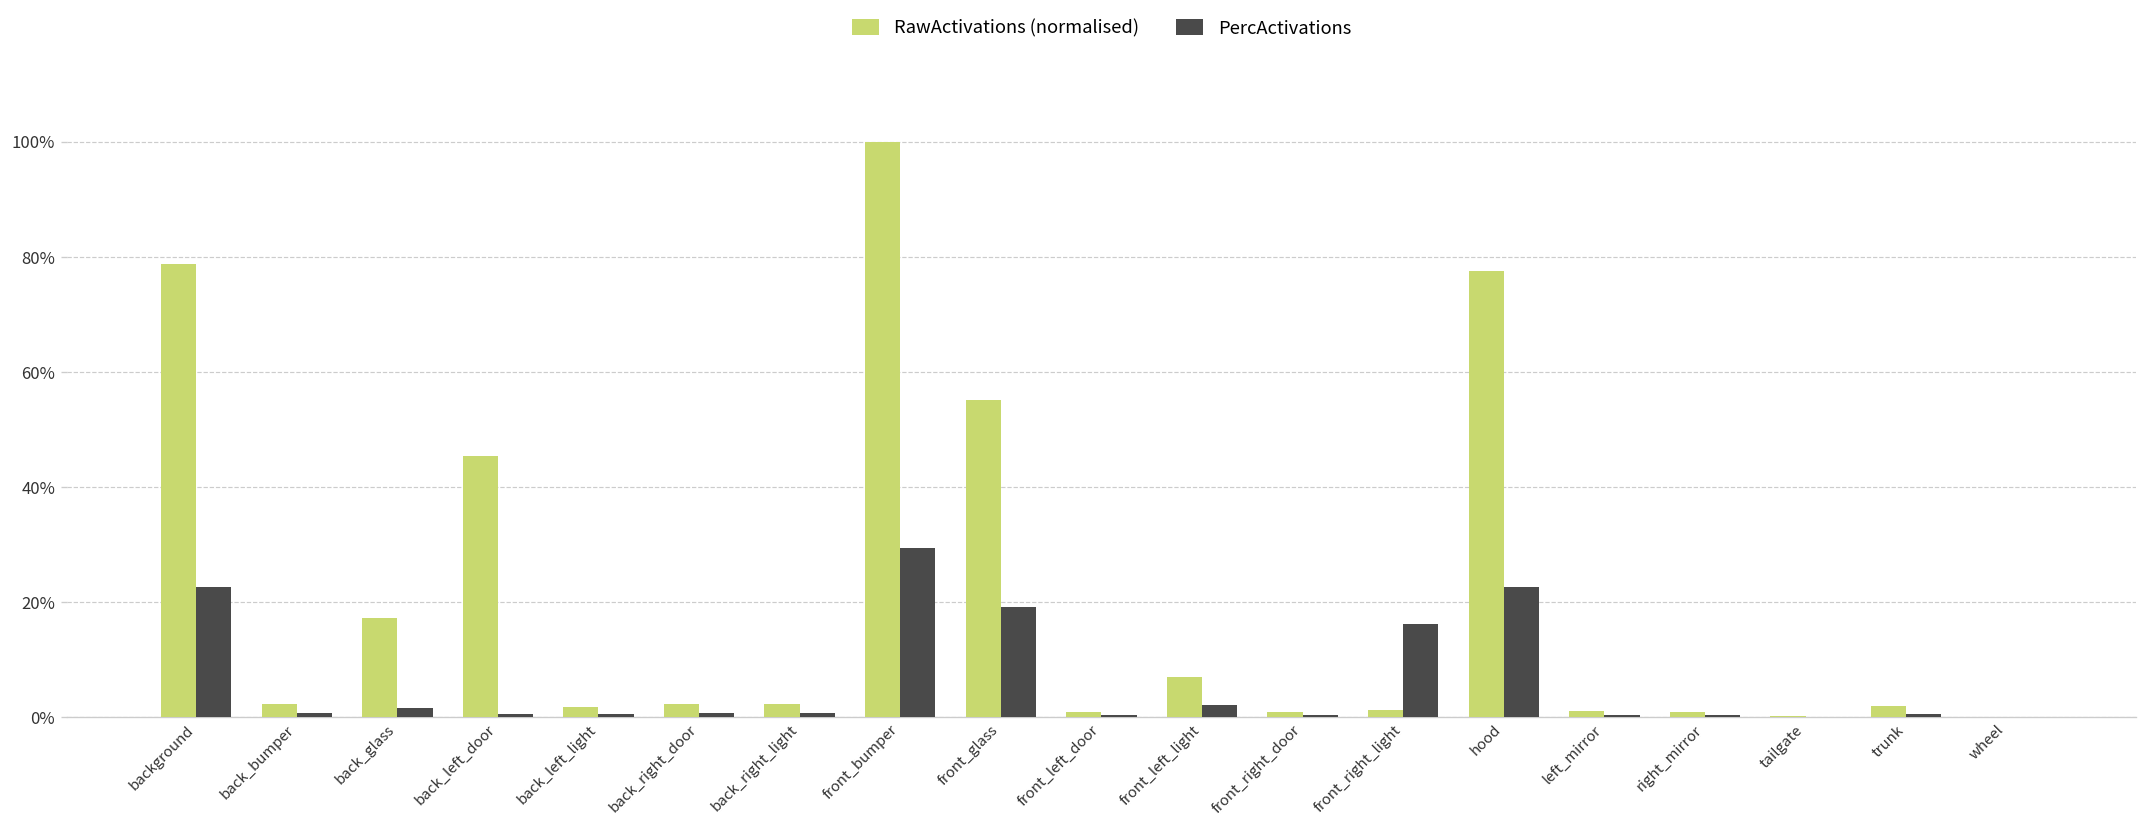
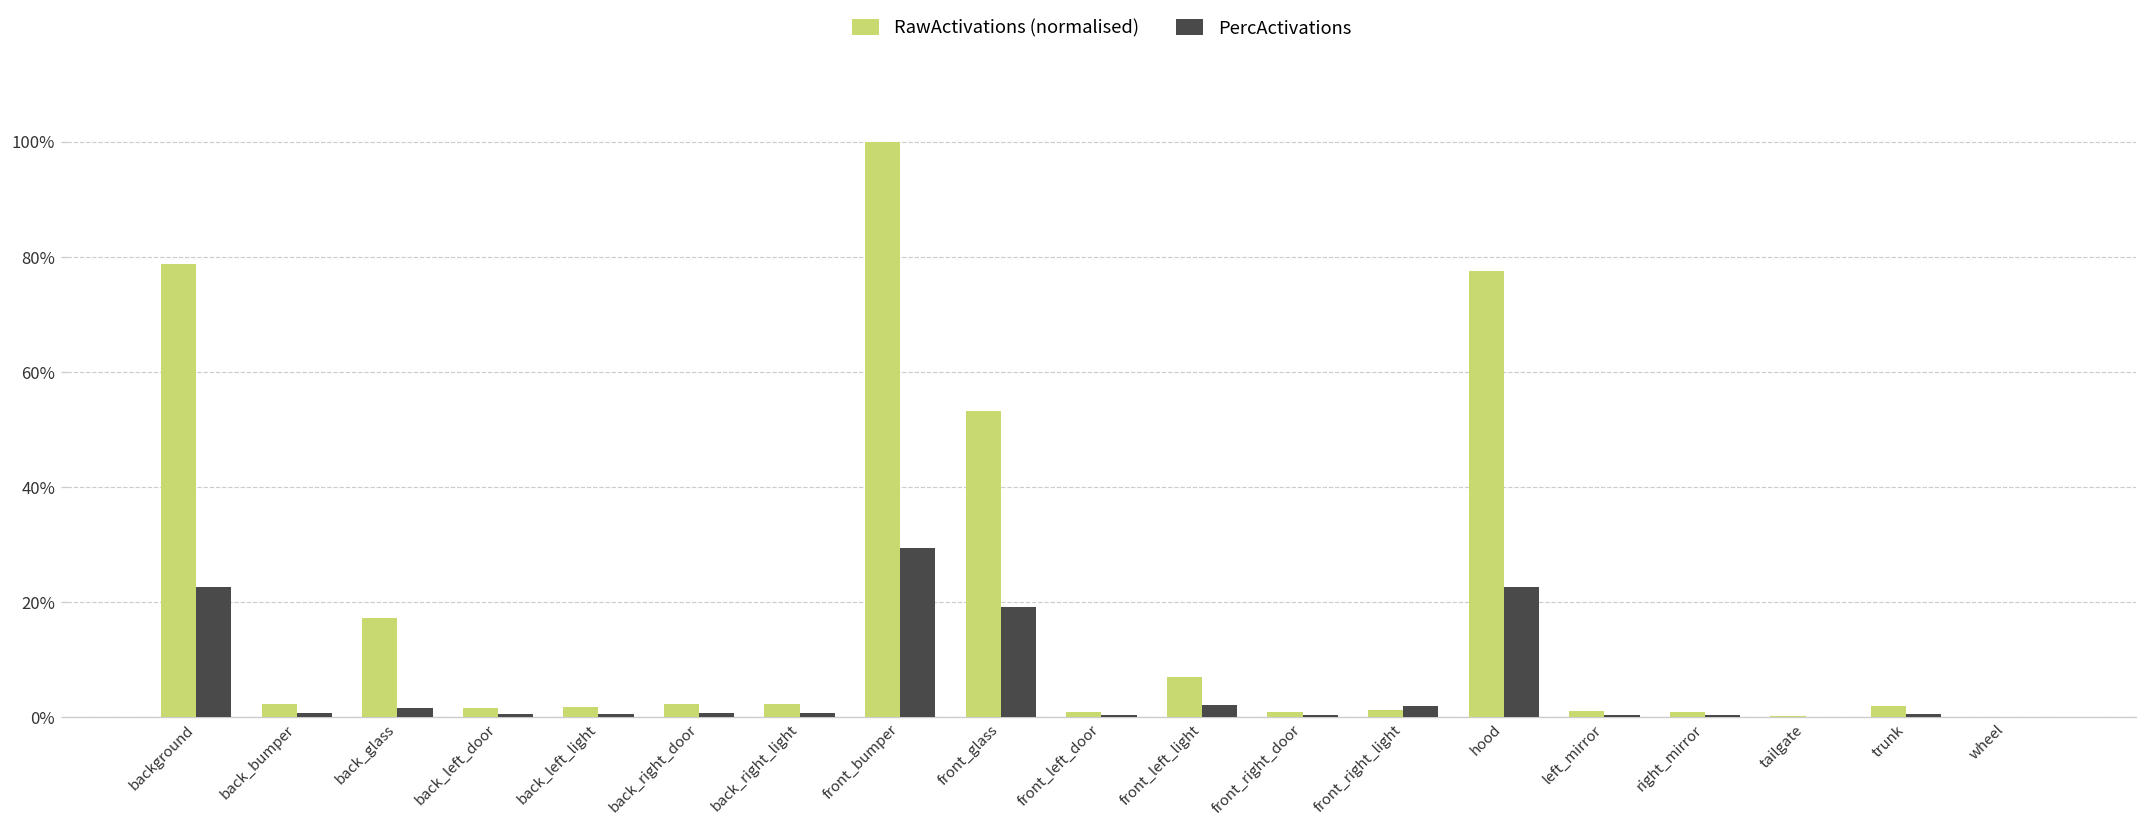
  {
    "RawActivations (normalised)": {
      "background": "79%",
      "back_bumper": "2%",
      "back_glass": "17%",
-     "back_left_door": "45%",
+     "back_left_door": "2%",
      "back_left_light": "2%",
      "back_right_door": "2%",
      "back_right_light": "2%",
      "front_bumper": "100%",
-     "front_glass": "55%",
+     "front_glass": "53%",
      "front_left_door": "1%",
      "front_left_light": "7%",
      "front_right_door": "1%",
      "front_right_light": "1%",
      "hood": "78%",
      "left_mirror": "1%",
      "right_mirror": "1%",
      "trunk": "2%"
    },
    "PercActivations": {
      "background": "23%",
      "back_bumper": "1%",
      "back_glass": "2%",
      "back_right_door": "1%",
      "back_right_light": "1%",
      "front_bumper": "29%",
      "front_glass": "19%",
      "front_left_light": "2%",
-     "front_right_light": "16%",
+     "front_right_light": "2%",
      "hood": "23%",
      "trunk": "1%"
    }
  }
